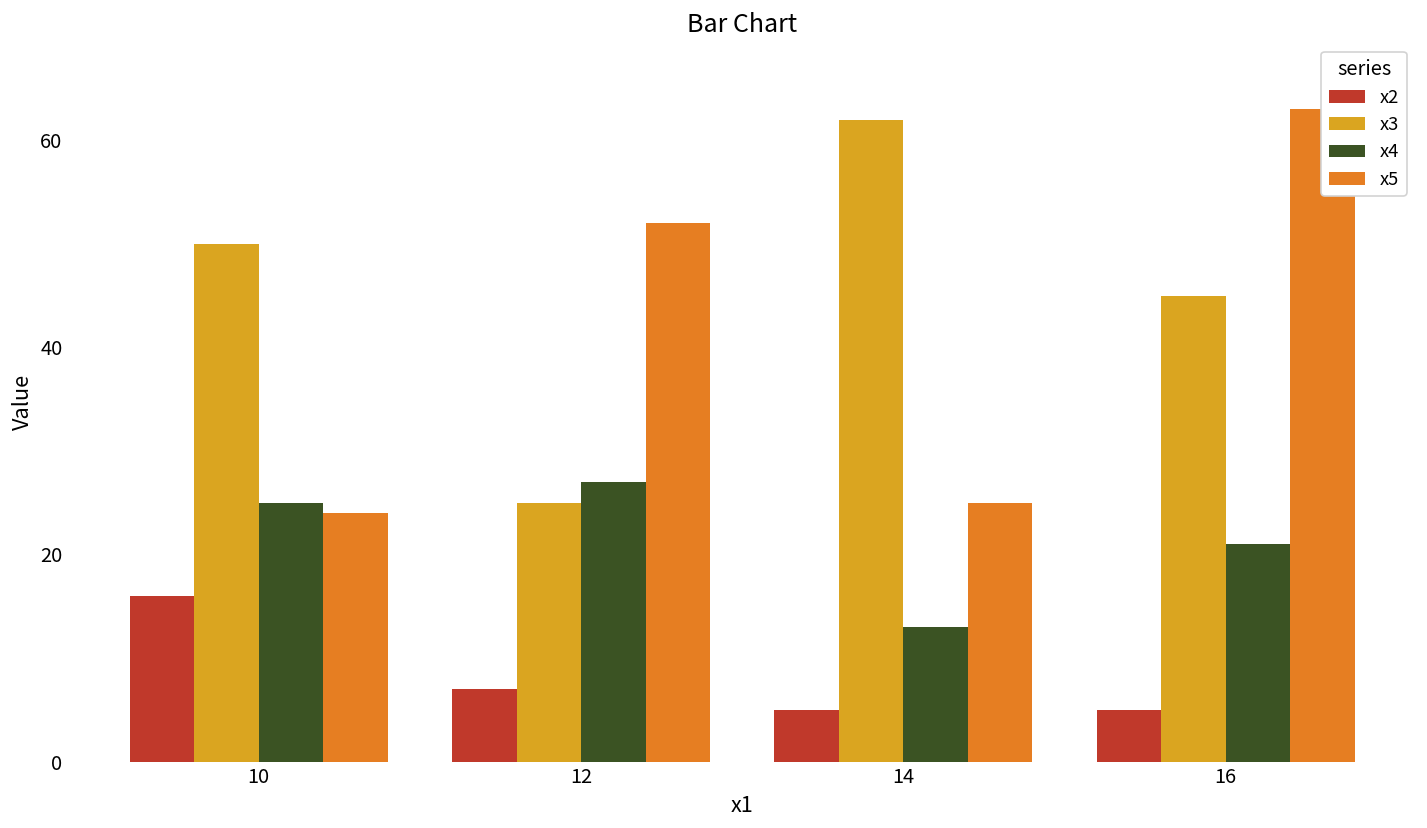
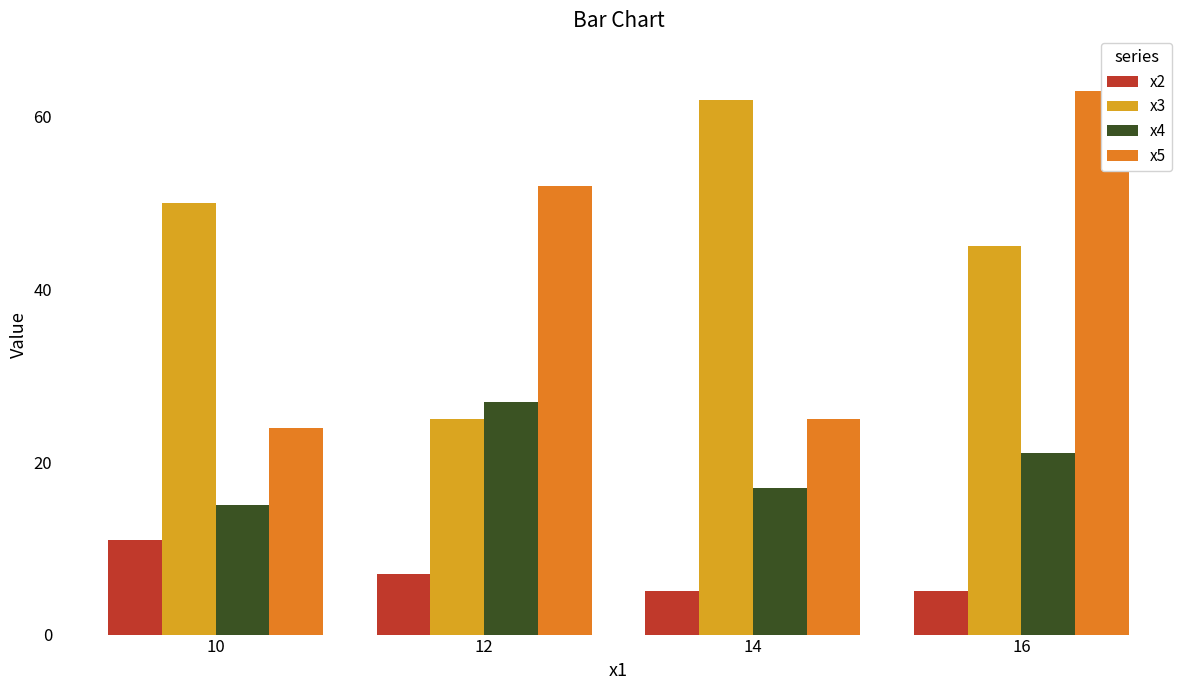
  {
    "x2": {
-     "10": 16,
+     "10": 11,
      "12": 7,
      "14": 5,
      "16": 5
    },
    "x4": {
-     "10": 25,
+     "10": 15,
      "12": 27,
-     "14": 13,
+     "14": 17,
      "16": 21
    }
  }
